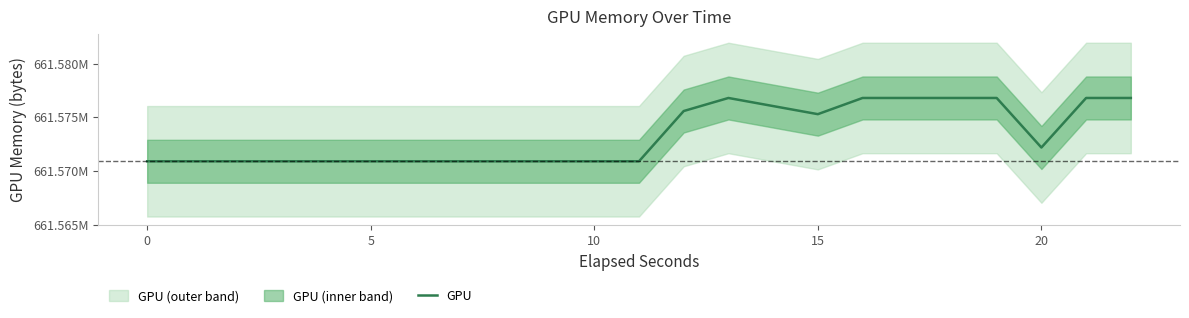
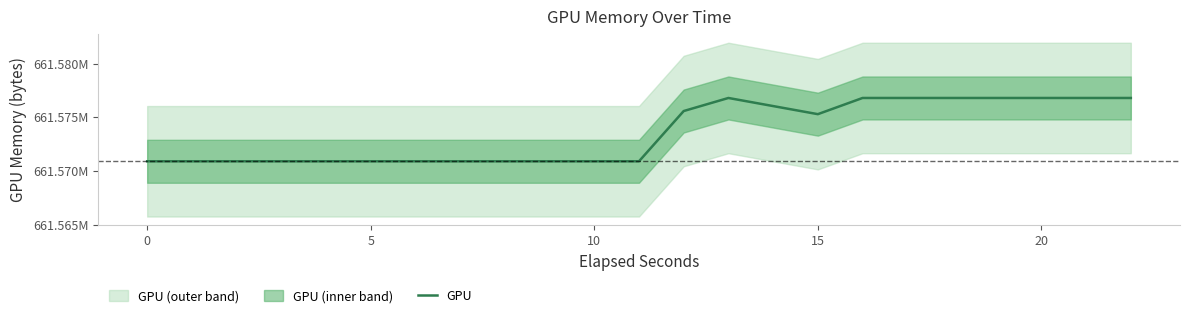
  {
    "GPU": {
      "0": 661570900,
      "5": 661570900,
      "10": 661570900,
      "15": 661575300,
-     "20": 661572200
+     "20": 661576800
    }
  }
